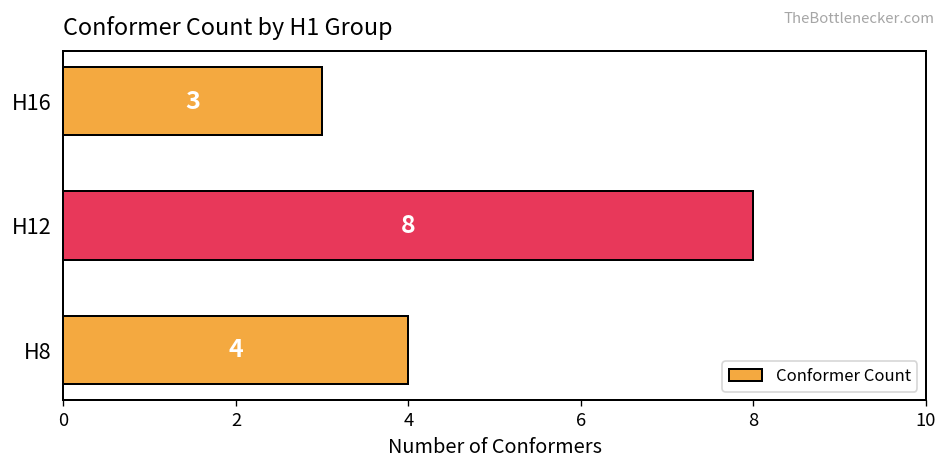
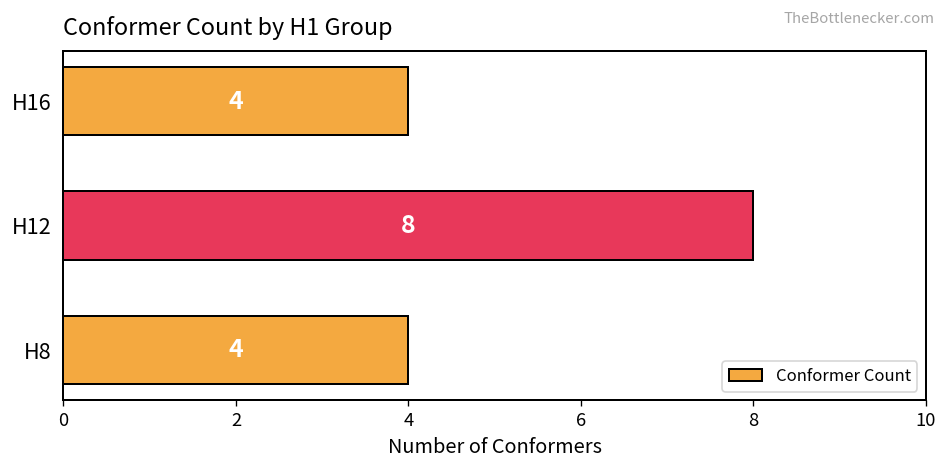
  {
-   "H16": 3,
+   "H16": 4,
    "H12": 8,
    "H8": 4
  }
